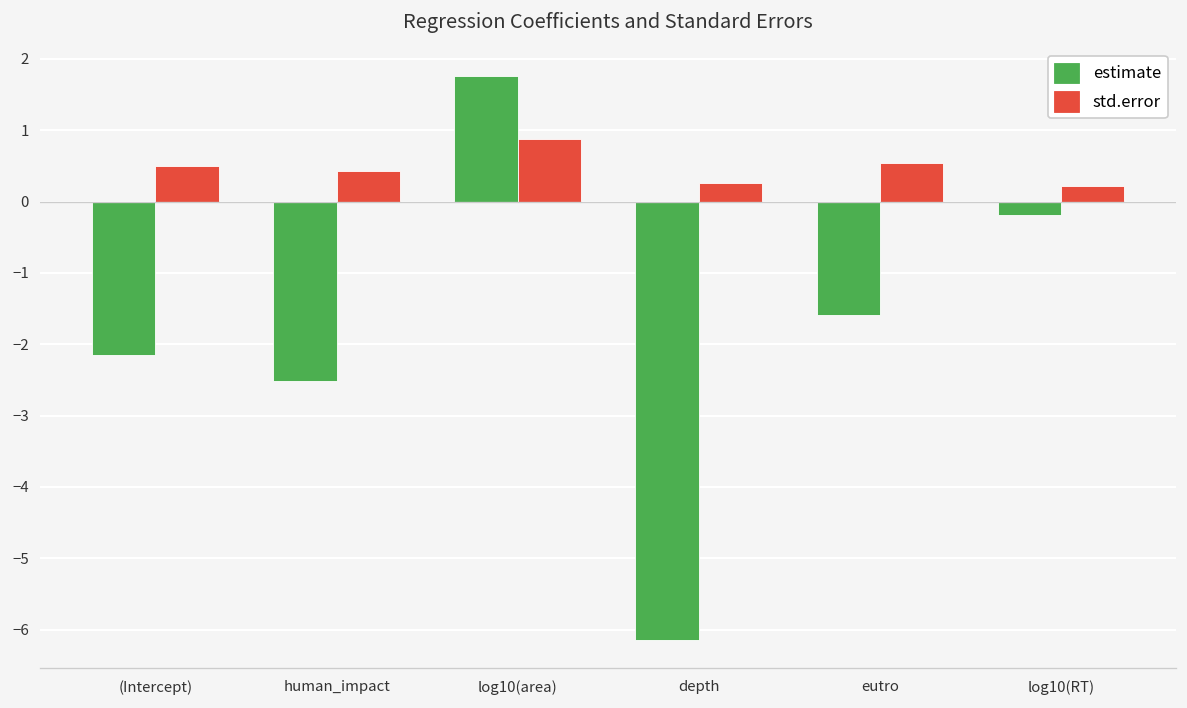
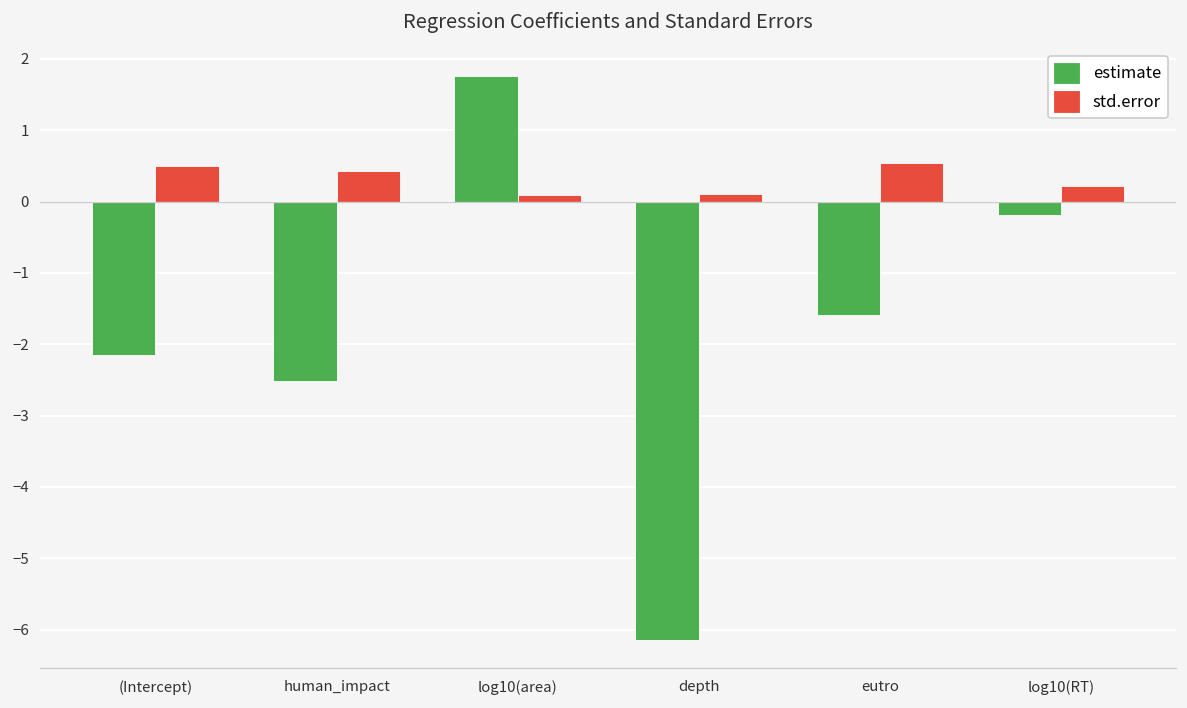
  {
    "estimate": {
      "(Intercept)": -2.2,
      "human_impact": -2.5,
      "log10(area)": 1.8,
      "depth": -6.1,
      "eutro": -1.6,
      "log10(RT)": -0.2
    },
    "std.error": {
      "(Intercept)": 0.5,
      "human_impact": 0.4,
-     "log10(area)": 0.9,
-     "depth": 0.3,
+     "log10(area)": 0.1,
+     "depth": 0.1,
      "eutro": 0.5,
      "log10(RT)": 0.2
    }
  }
